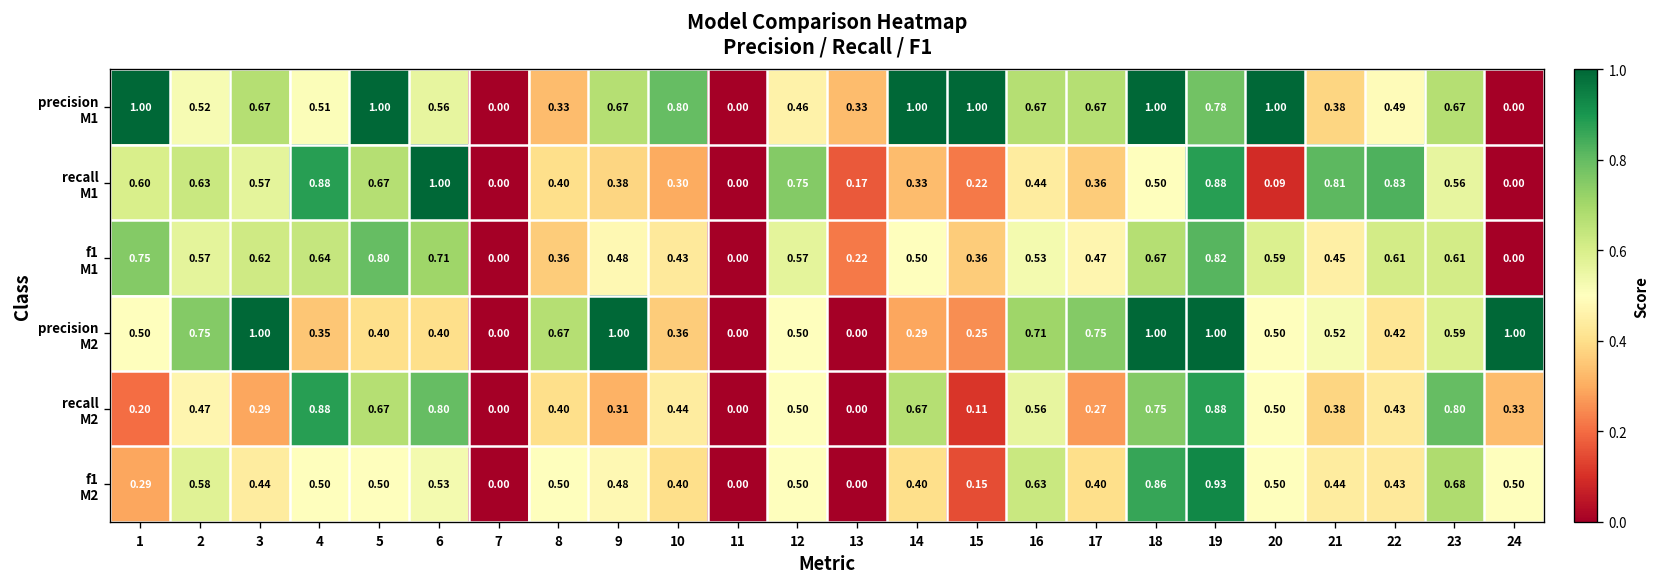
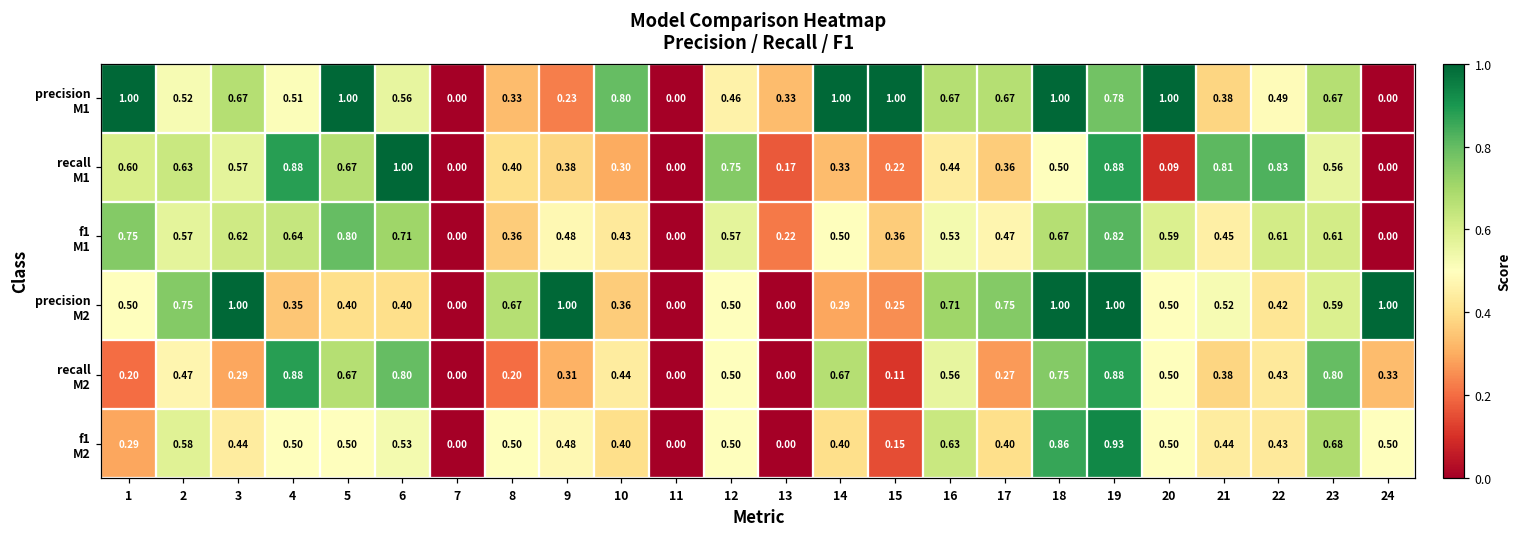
  {
    "precision M1": {
      "1": 1.00,
      "2": 0.52,
      "3": 0.67,
      "4": 0.51,
      "5": 1.00,
      "6": 0.56,
      "7": 0.00,
      "8": 0.33,
-     "9": 0.67,
+     "9": 0.23,
      "10": 0.80,
      "11": 0.00,
      "12": 0.46,
      "13": 0.33,
      "14": 1.00,
      "15": 1.00,
      "16": 0.67,
      "17": 0.67,
      "18": 1.00,
      "19": 0.78,
      "20": 1.00,
      "21": 0.38,
      "22": 0.49,
      "23": 0.67,
      "24": 0.00
    },
    "recall M1": {
      "1": 0.60,
      "2": 0.63,
      "3": 0.57,
      "4": 0.88,
      "5": 0.67,
      "6": 1.00,
      "7": 0.00,
      "8": 0.40,
      "9": 0.38,
      "10": 0.30,
      "11": 0.00,
      "12": 0.75,
      "13": 0.17,
      "14": 0.33,
      "15": 0.22,
      "16": 0.44,
      "17": 0.36,
      "18": 0.50,
      "19": 0.88,
      "20": 0.09,
      "21": 0.81,
      "22": 0.83,
      "23": 0.56,
      "24": 0.00
    },
    "f1 M1": {
      "1": 0.75,
      "2": 0.57,
      "3": 0.62,
      "4": 0.64,
      "5": 0.80,
      "6": 0.71,
      "7": 0.00,
      "8": 0.36,
      "9": 0.48,
      "10": 0.43,
      "11": 0.00,
      "12": 0.57,
      "13": 0.22,
      "14": 0.50,
      "15": 0.36,
      "16": 0.53,
      "17": 0.47,
      "18": 0.67,
      "19": 0.82,
      "20": 0.59,
      "21": 0.45,
      "22": 0.61,
      "23": 0.61,
      "24": 0.00
    },
    "precision M2": {
      "1": 0.50,
      "2": 0.75,
      "3": 1.00,
      "4": 0.35,
      "5": 0.40,
      "6": 0.40,
      "7": 0.00,
      "8": 0.67,
      "9": 1.00,
      "10": 0.36,
      "11": 0.00,
      "12": 0.50,
      "13": 0.00,
      "14": 0.29,
      "15": 0.25,
      "16": 0.71,
      "17": 0.75,
      "18": 1.00,
      "19": 1.00,
      "20": 0.50,
      "21": 0.52,
      "22": 0.42,
      "23": 0.59,
      "24": 1.00
    },
    "recall M2": {
      "1": 0.20,
      "2": 0.47,
      "3": 0.29,
      "4": 0.88,
      "5": 0.67,
      "6": 0.80,
      "7": 0.00,
-     "8": 0.40,
+     "8": 0.20,
      "9": 0.31,
      "10": 0.44,
      "11": 0.00,
      "12": 0.50,
      "13": 0.00,
      "14": 0.67,
      "15": 0.11,
      "16": 0.56,
      "17": 0.27,
      "18": 0.75,
      "19": 0.88,
      "20": 0.50,
      "21": 0.38,
      "22": 0.43,
      "23": 0.80,
      "24": 0.33
    },
    "f1 M2": {
      "1": 0.29,
      "2": 0.58,
      "3": 0.44,
      "4": 0.50,
      "5": 0.50,
      "6": 0.53,
      "7": 0.00,
      "8": 0.50,
      "9": 0.48,
      "10": 0.40,
      "11": 0.00,
      "12": 0.50,
      "13": 0.00,
      "14": 0.40,
      "15": 0.15,
      "16": 0.63,
      "17": 0.40,
      "18": 0.86,
      "19": 0.93,
      "20": 0.50,
      "21": 0.44,
      "22": 0.43,
      "23": 0.68,
      "24": 0.50
    }
  }
